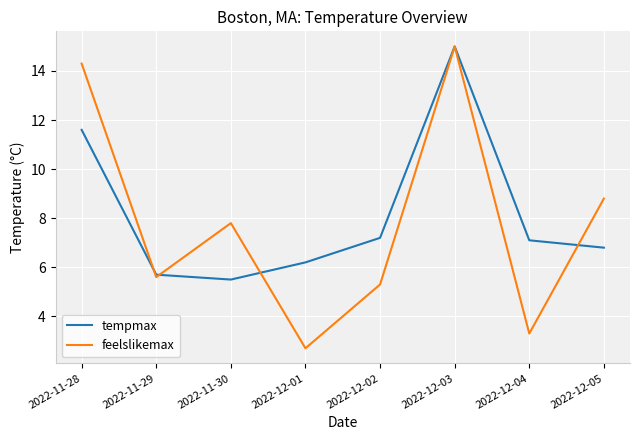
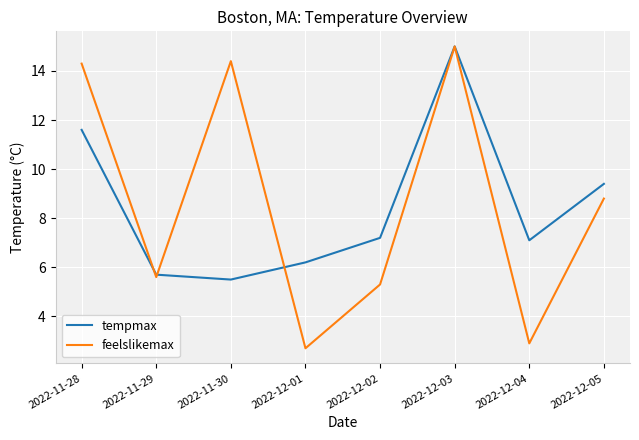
  {
    "tempmax": {
      "2022-11-28": 11.6,
      "2022-11-30": 5.5,
      "2022-12-01": 6.2,
      "2022-12-02": 7.2,
      "2022-12-04": 7.1,
-     "2022-12-05": 6.8
+     "2022-12-05": 9.4
    },
    "feelslikemax": {
      "2022-11-28": 14.3,
-     "2022-11-30": 7.8,
+     "2022-11-30": 14.4,
      "2022-12-01": 2.7,
      "2022-12-02": 5.3,
-     "2022-12-04": 3.3,
+     "2022-12-04": 2.9,
      "2022-12-05": 8.8
    }
  }
